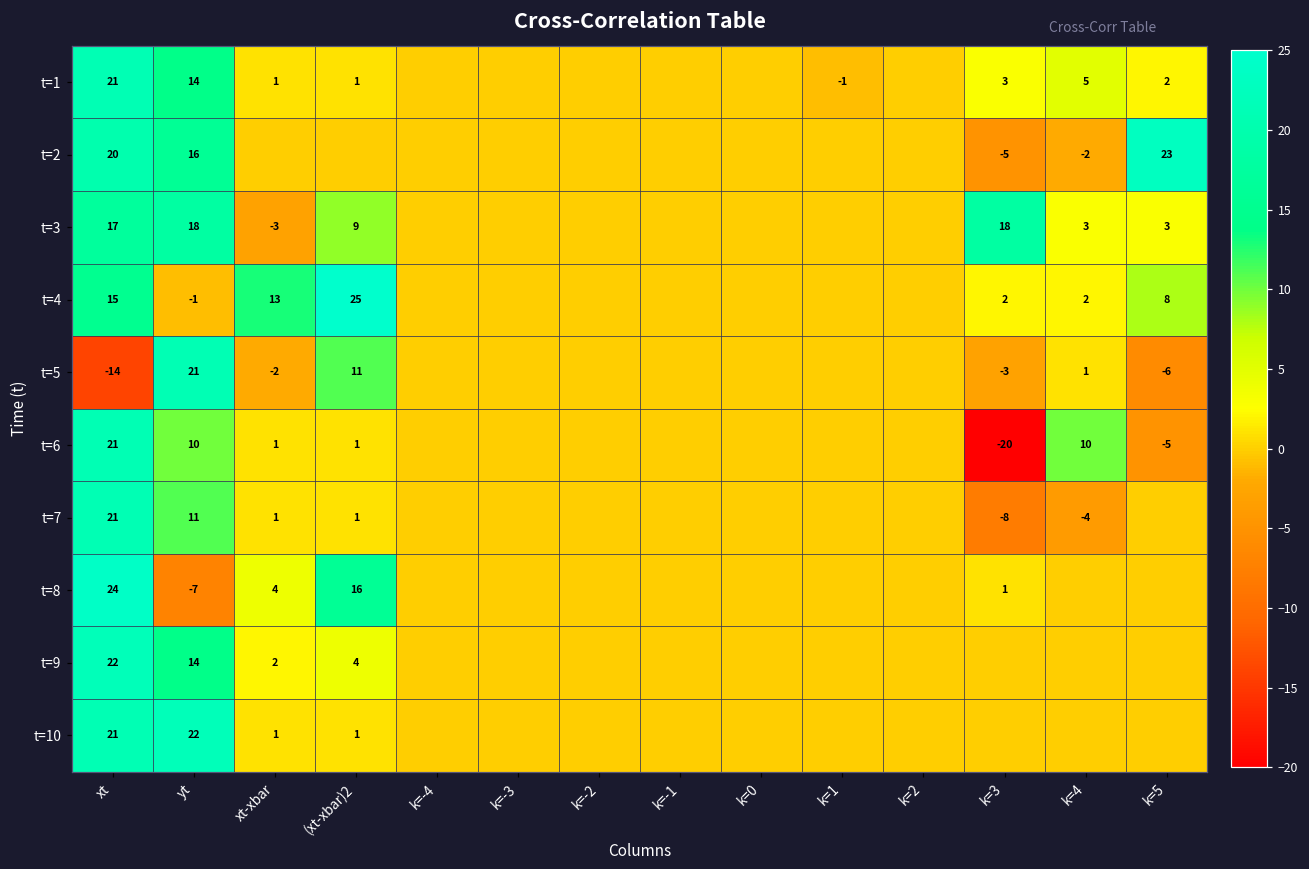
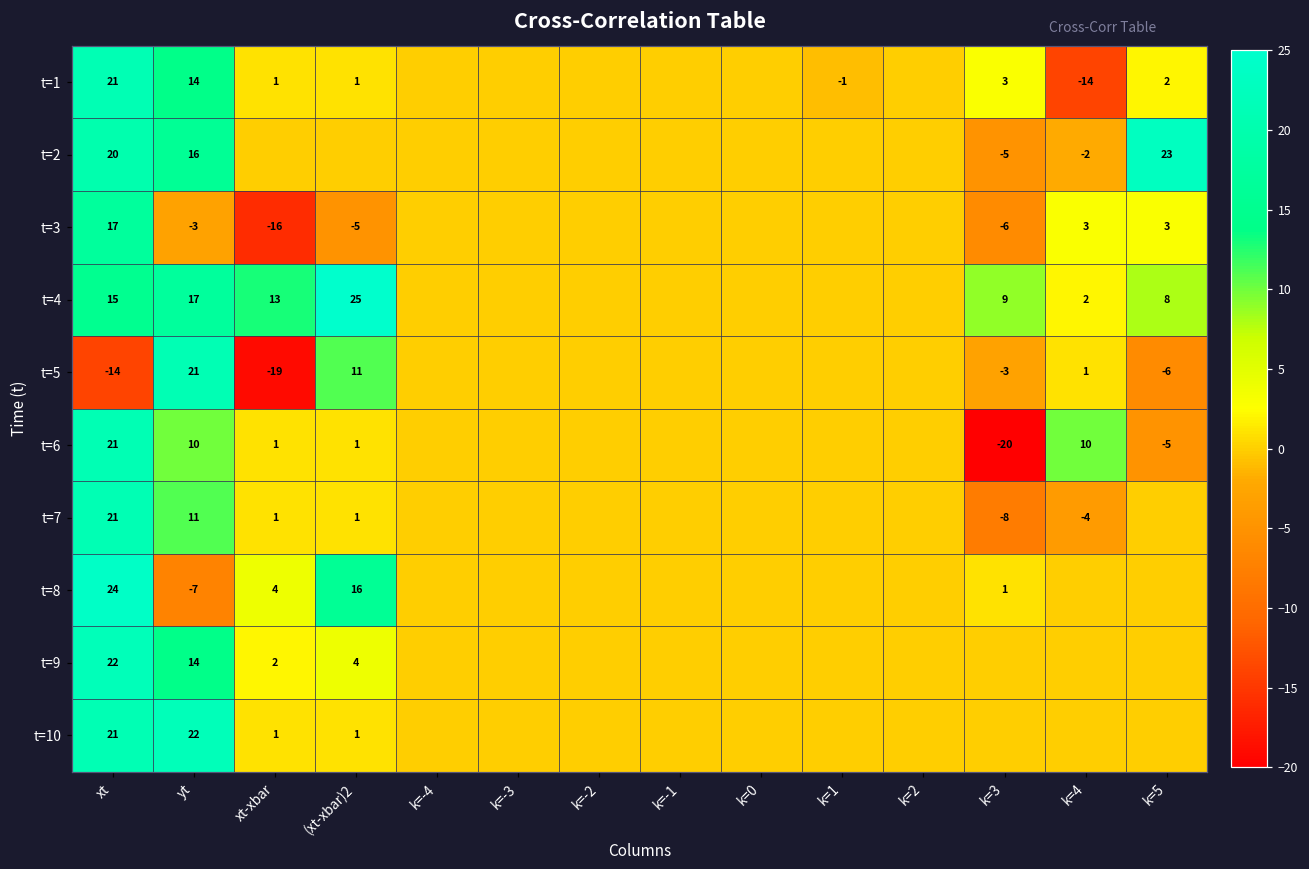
  {
    "t=1": {
      "xt": 21,
      "yt": 14,
      "xt-xbar": 1,
      "(xt-xbar)2": 1,
      "k=1": -1,
      "k=3": 3,
-     "k=4": 5,
+     "k=4": -14,
      "k=5": 2
    },
    "t=2": {
      "xt": 20,
      "yt": 16,
      "k=3": -5,
      "k=4": -2,
      "k=5": 23
    },
    "t=3": {
      "xt": 17,
-     "yt": 18,
-     "xt-xbar": -3,
-     "(xt-xbar)2": 9,
-     "k=3": 18,
+     "yt": -3,
+     "xt-xbar": -16,
+     "(xt-xbar)2": -5,
+     "k=3": -6,
      "k=4": 3,
      "k=5": 3
    },
    "t=4": {
      "xt": 15,
-     "yt": -1,
+     "yt": 17,
      "xt-xbar": 13,
      "(xt-xbar)2": 25,
-     "k=3": 2,
+     "k=3": 9,
      "k=4": 2,
      "k=5": 8
    },
    "t=5": {
      "xt": -14,
      "yt": 21,
-     "xt-xbar": -2,
+     "xt-xbar": -19,
      "(xt-xbar)2": 11,
      "k=3": -3,
      "k=4": 1,
      "k=5": -6
    },
    "t=6": {
      "xt": 21,
      "yt": 10,
      "xt-xbar": 1,
      "(xt-xbar)2": 1,
      "k=3": -20,
      "k=4": 10,
      "k=5": -5
    },
    "t=7": {
      "xt": 21,
      "yt": 11,
      "xt-xbar": 1,
      "(xt-xbar)2": 1,
      "k=3": -8,
      "k=4": -4
    },
    "t=8": {
      "xt": 24,
      "yt": -7,
      "xt-xbar": 4,
      "(xt-xbar)2": 16,
      "k=3": 1
    },
    "t=9": {
      "xt": 22,
      "yt": 14,
      "xt-xbar": 2,
      "(xt-xbar)2": 4
    },
    "t=10": {
      "xt": 21,
      "yt": 22,
      "xt-xbar": 1,
      "(xt-xbar)2": 1
    }
  }
